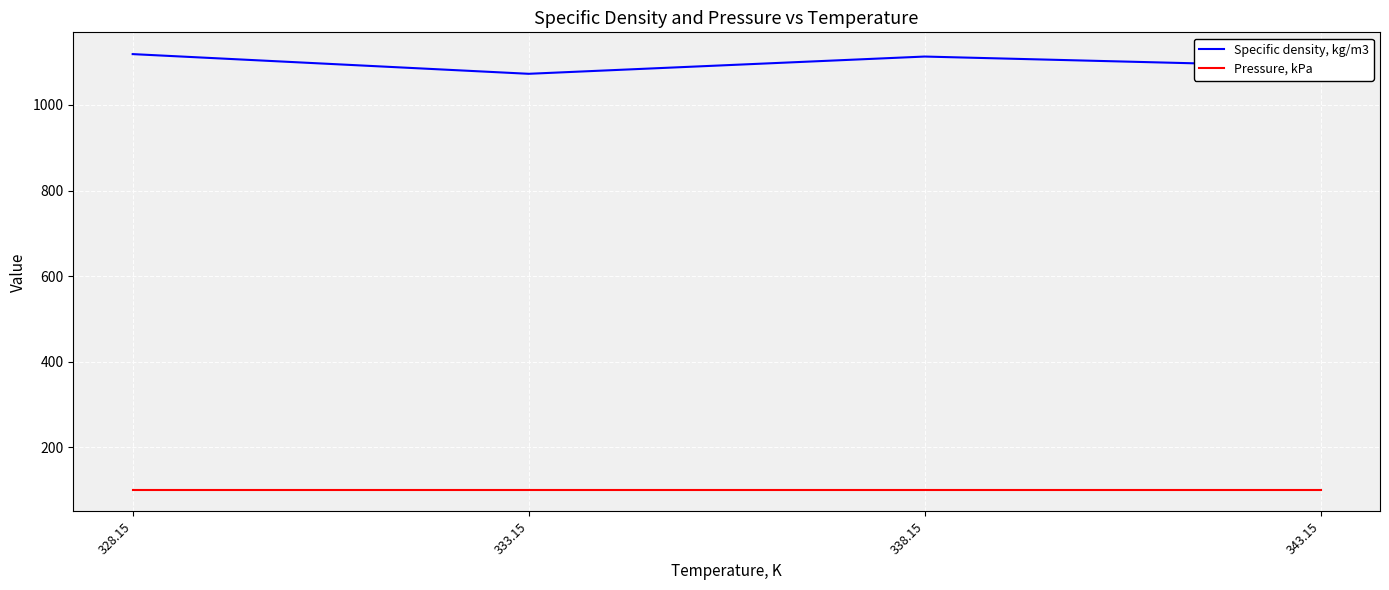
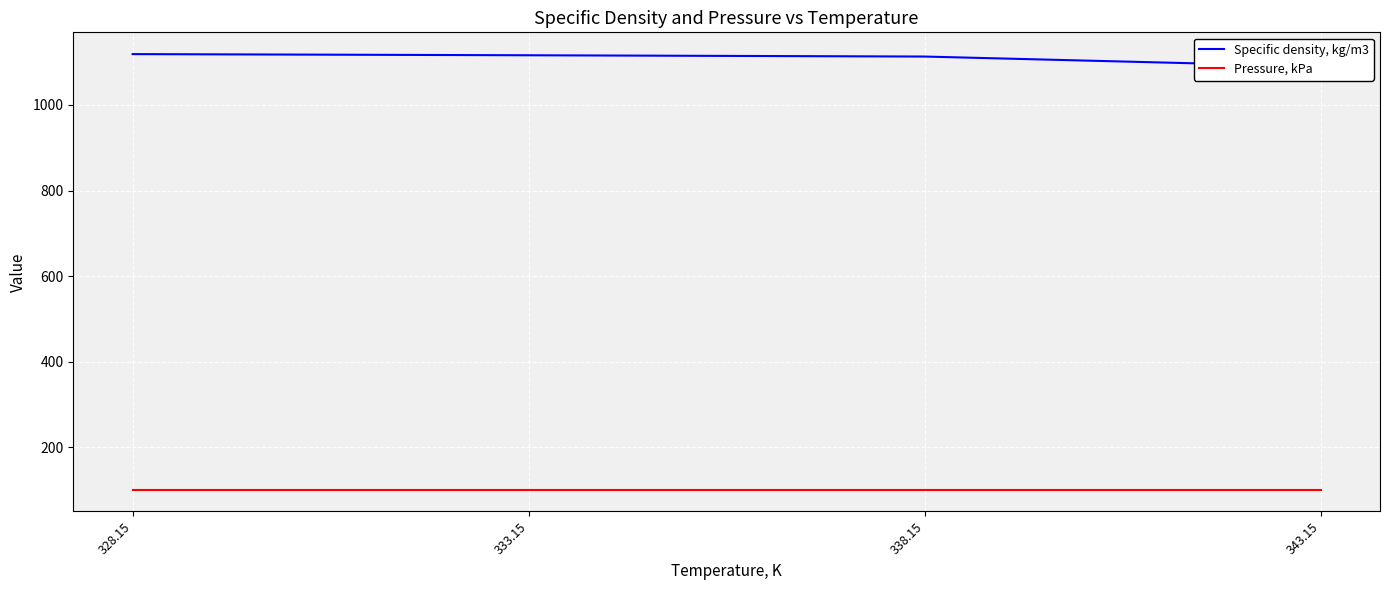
  {
    "Specific density, kg/m3": {
      "328.15": 1120,
-     "333.15": 1070,
+     "333.15": 1120,
      "338.15": 1110
    },
    "Pressure, kPa": {
      "328.15": 100,
      "333.15": 100,
      "338.15": 100,
      "343.15": 100
    }
  }
